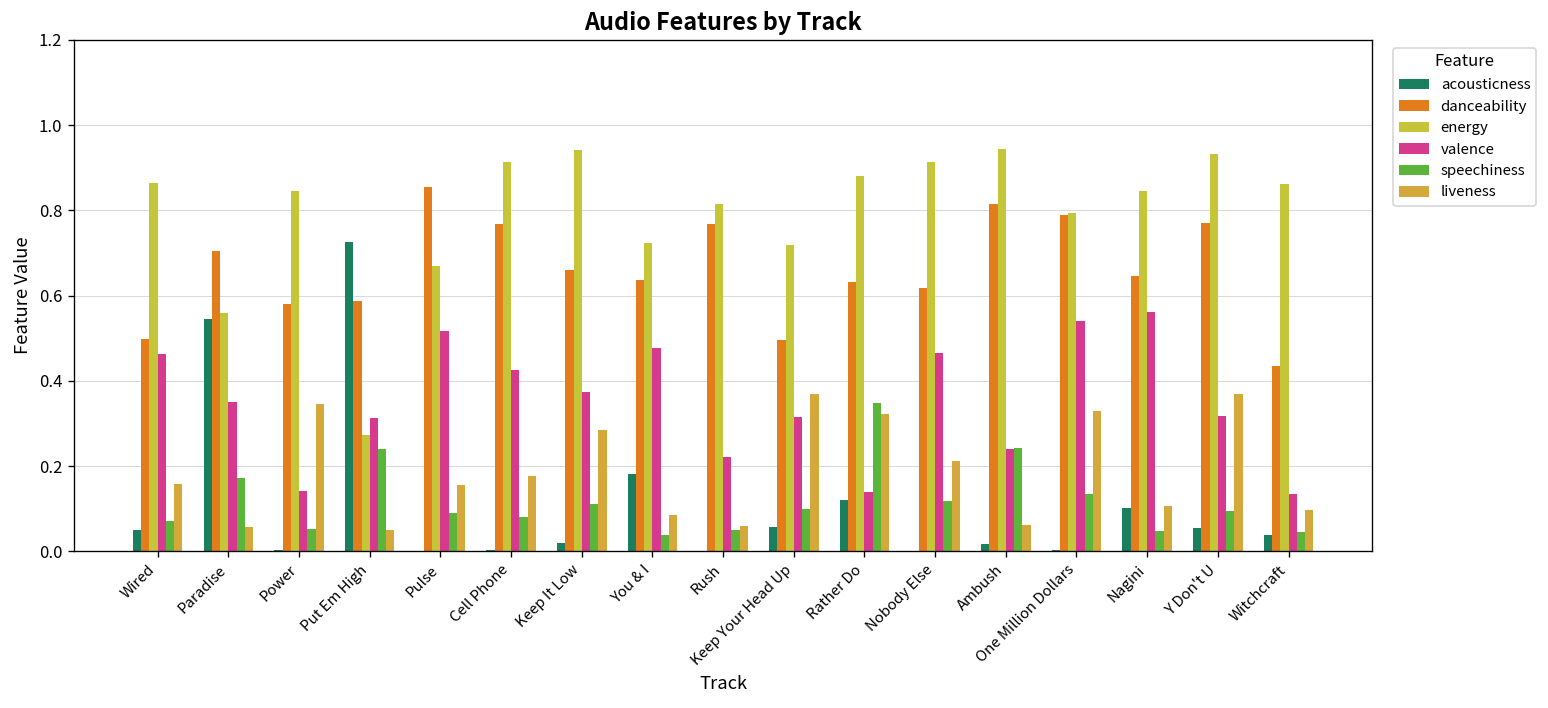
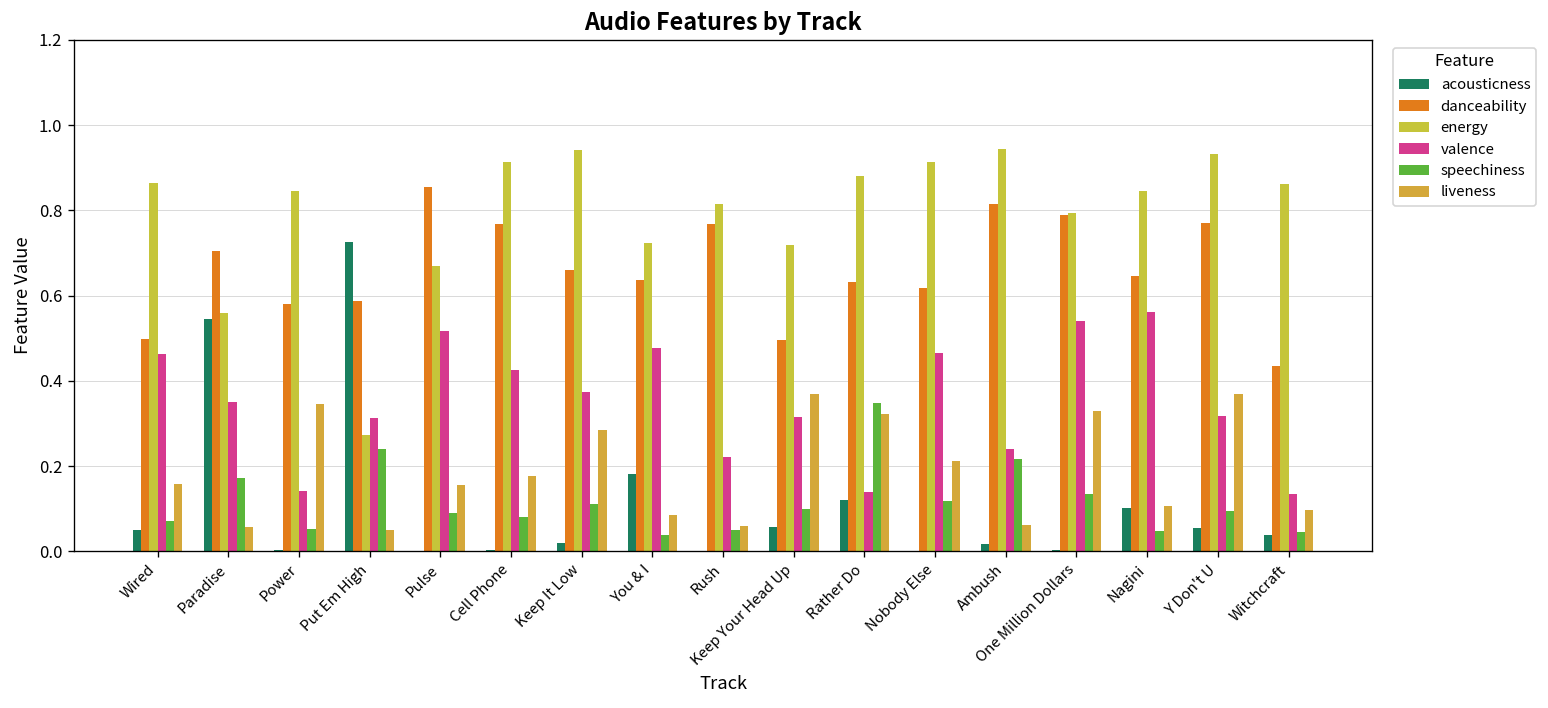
  {
    "acousticness": {
      "Wired": 0.05,
      "Paradise": 0.55,
      "Put Em High": 0.73,
      "Keep It Low": 0.02,
      "You & I": 0.18,
      "Keep Your Head Up": 0.06,
      "Rather Do": 0.12,
      "Ambush": 0.02,
      "Nagini": 0.10,
      "Y Don't U": 0.06,
      "Witchcraft": 0.04
    },
    "valence": {
      "Wired": 0.46,
      "Paradise": 0.35,
      "Power": 0.14,
      "Put Em High": 0.31,
      "Pulse": 0.52,
      "Cell Phone": 0.43,
      "Keep It Low": 0.37,
      "You & I": 0.48,
      "Rush": 0.22,
      "Keep Your Head Up": 0.31,
      "Rather Do": 0.14,
      "Nobody Else": 0.47,
      "Ambush": 0.24,
      "One Million Dollars": 0.54,
      "Nagini": 0.56,
      "Y Don't U": 0.32,
      "Witchcraft": 0.13
    },
    "speechiness": {
      "Wired": 0.07,
      "Paradise": 0.17,
      "Power": 0.05,
      "Put Em High": 0.24,
      "Pulse": 0.09,
      "Cell Phone": 0.08,
      "Keep It Low": 0.11,
      "You & I": 0.04,
      "Rush": 0.05,
      "Keep Your Head Up": 0.10,
      "Rather Do": 0.35,
      "Nobody Else": 0.12,
-     "Ambush": 0.24,
+     "Ambush": 0.22,
      "One Million Dollars": 0.14,
      "Nagini": 0.05,
      "Y Don't U": 0.09,
      "Witchcraft": 0.04
    }
  }
